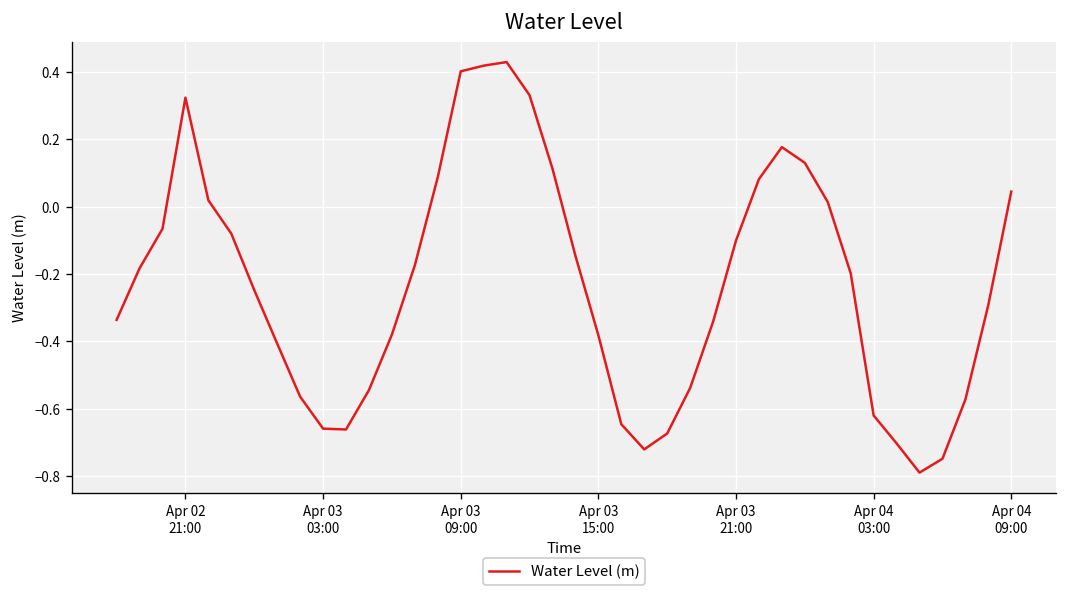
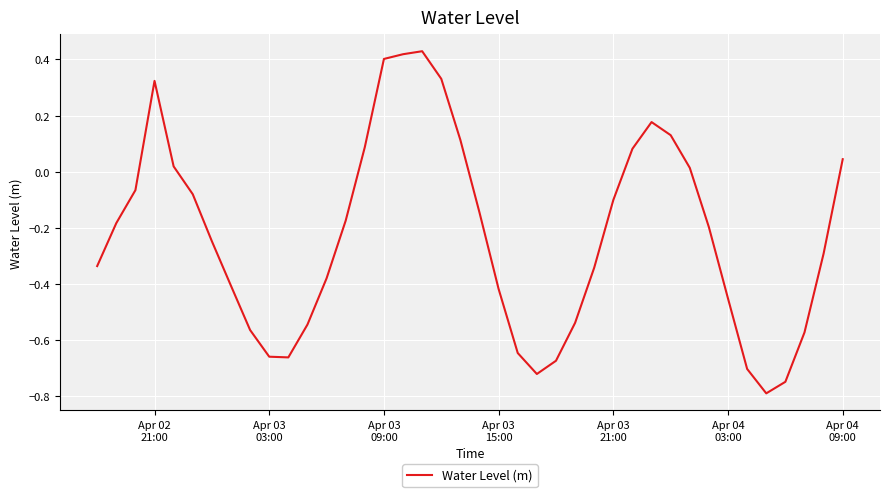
  {
    "Apr 02 21:00": 0.32,
    "Apr 03 03:00": -0.66,
    "Apr 03 09:00": 0.40,
-   "Apr 03 15:00": -0.38,
+   "Apr 03 15:00": -0.42,
    "Apr 03 21:00": -0.10,
-   "Apr 04 03:00": -0.62,
+   "Apr 04 03:00": -0.45,
    "Apr 04 09:00": 0.04
  }
